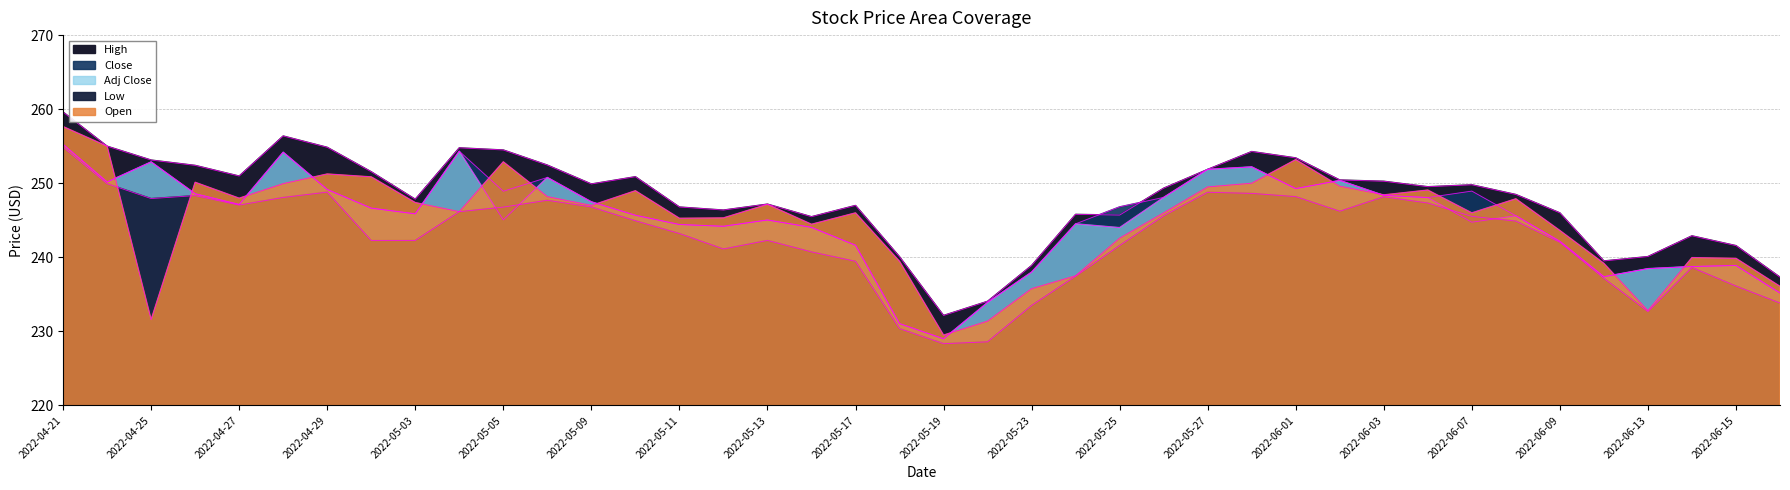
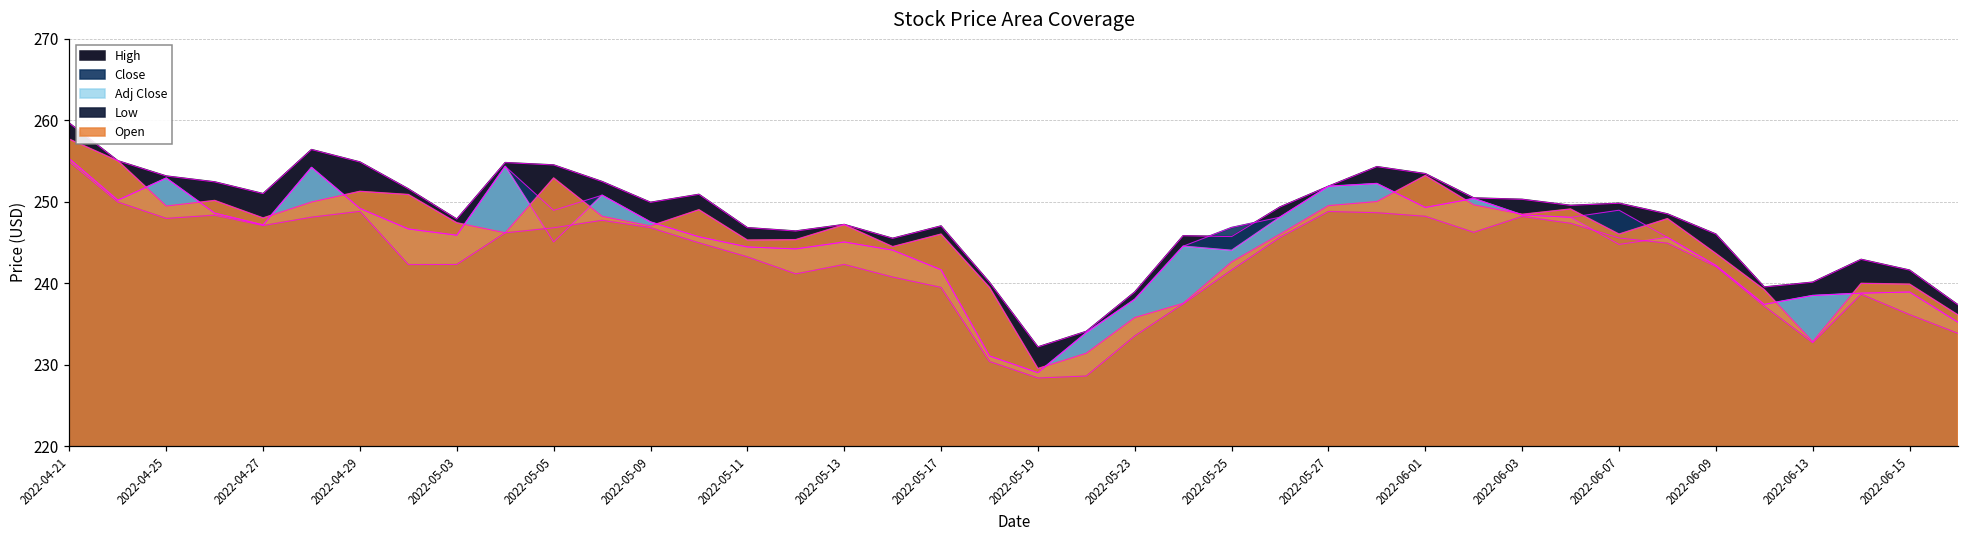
  {
    "Adj Close": {
      "2022-05-05": 245,
      "2022-05-25": 244,
      "2022-06-07": 245
    },
    "Open": {
      "2022-04-21": 258,
-     "2022-04-25": 232,
+     "2022-04-25": 249,
      "2022-04-27": 248,
      "2022-04-29": 251,
      "2022-05-03": 247,
      "2022-05-05": 253,
      "2022-05-11": 245,
      "2022-05-17": 246,
      "2022-05-19": 230,
      "2022-05-23": 236,
      "2022-05-25": 243,
      "2022-05-27": 250,
      "2022-06-07": 246,
      "2022-06-09": 244,
      "2022-06-15": 240
    }
  }
